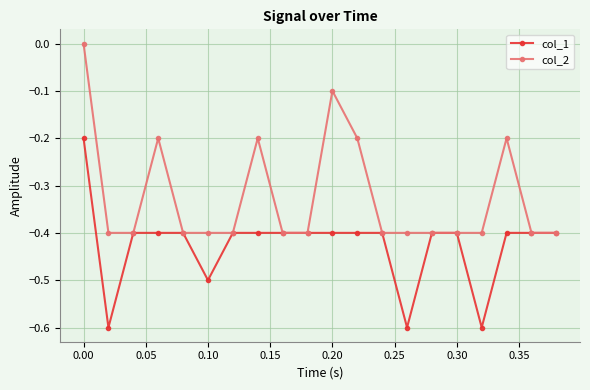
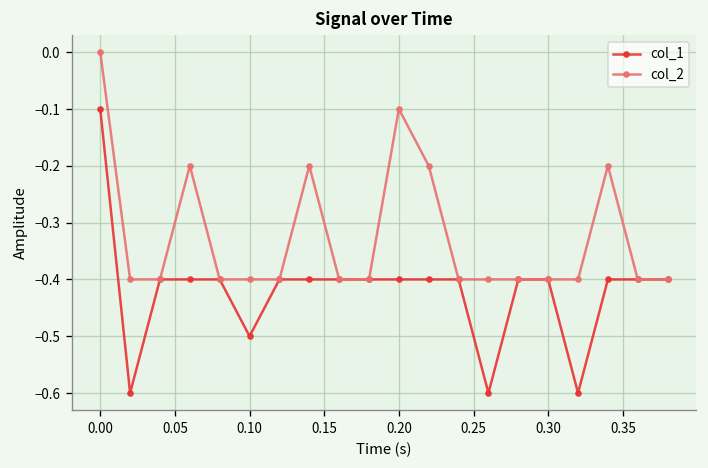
  {
    "col_1": {
-     "0.00": -0.2,
+     "0.00": -0.1,
      "0.10": -0.5,
      "0.20": -0.4
    },
    "col_2": {
      "0.00": 0.0,
      "0.10": -0.4,
      "0.20": -0.1
    }
  }
